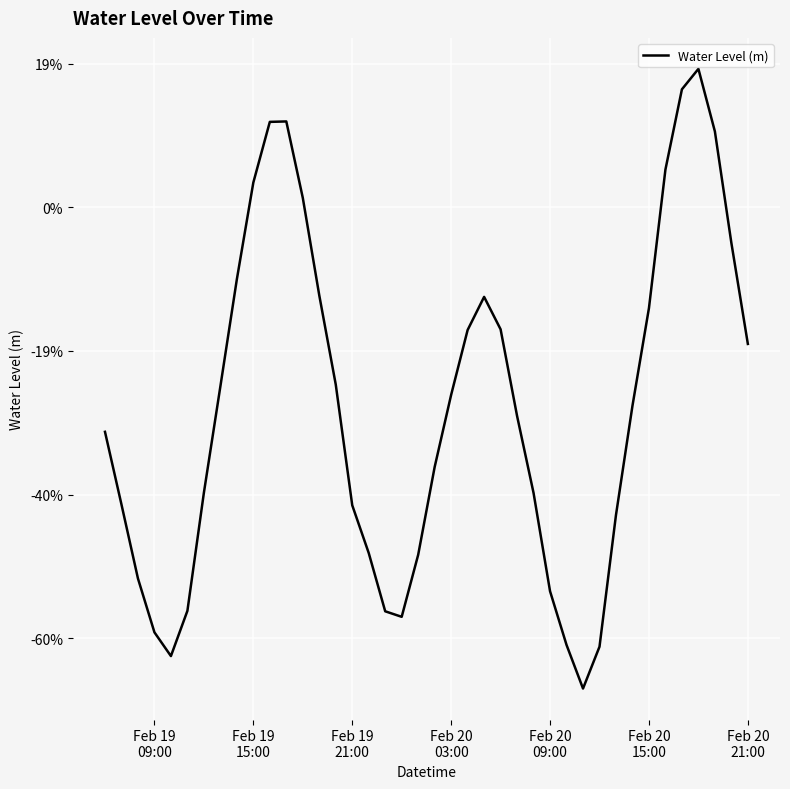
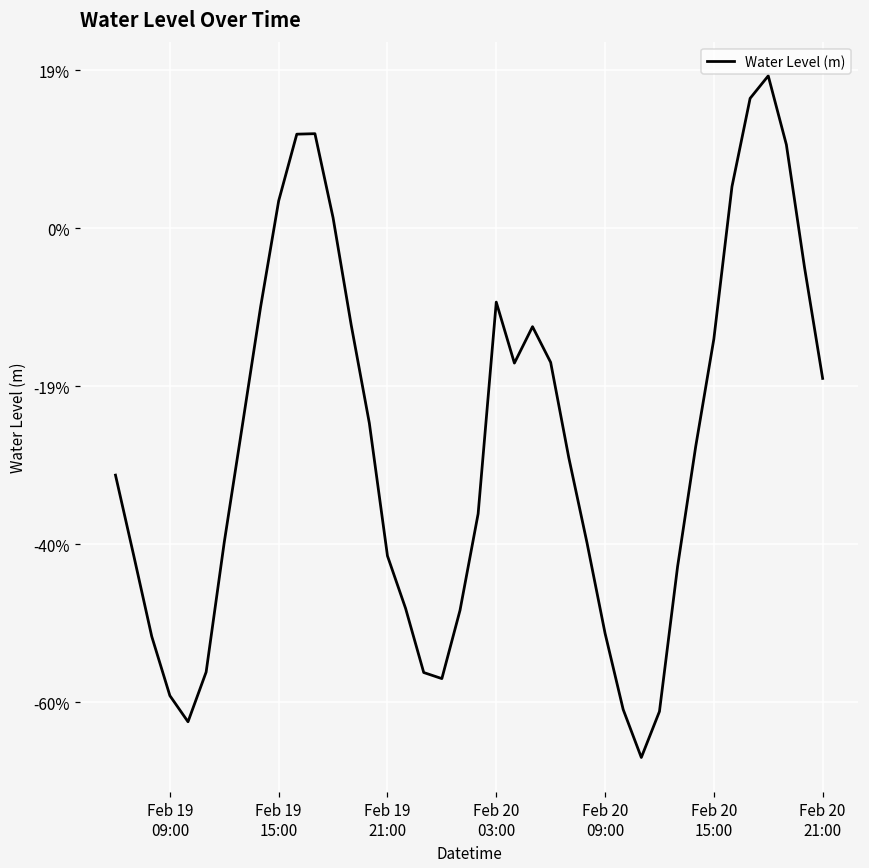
  {
    "Feb 19 09:00": "-59%",
    "Feb 19 15:00": "3%",
    "Feb 19 21:00": "-41%",
-   "Feb 20 03:00": "-26%",
-   "Feb 20 09:00": "-53%",
+   "Feb 20 03:00": "-9%",
+   "Feb 20 09:00": "-51%",
    "Feb 20 15:00": "-14%",
    "Feb 20 21:00": "-19%"
  }
